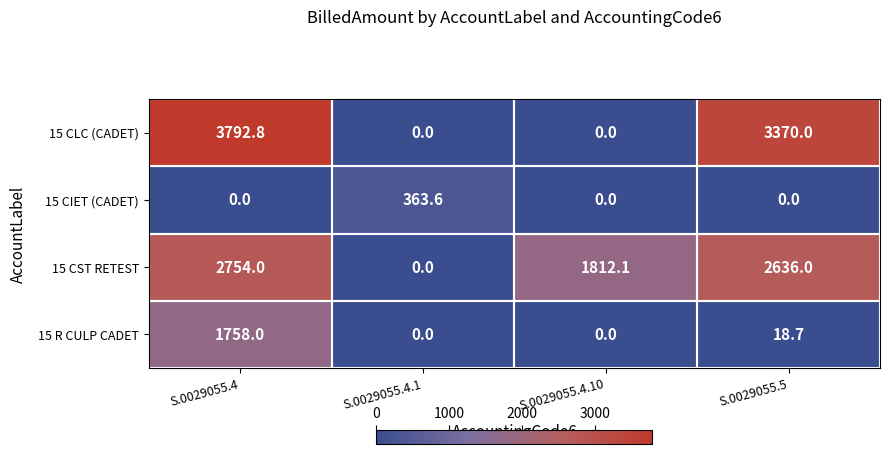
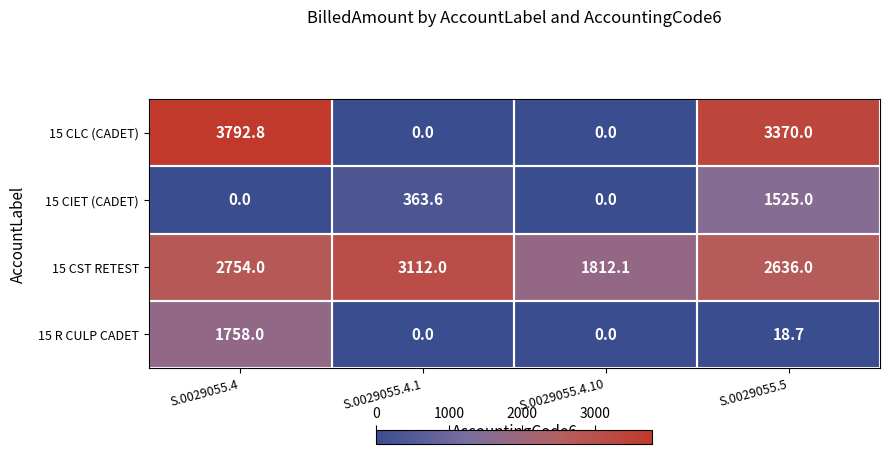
  {
    "15 CLC (CADET)": {
      "S.0029055.4": 3792.8,
      "S.0029055.4.1": 0.0,
      "S.0029055.4.10": 0.0,
      "S.0029055.5": 3370.0
    },
    "15 CIET (CADET)": {
      "S.0029055.4": 0.0,
      "S.0029055.4.1": 363.6,
      "S.0029055.4.10": 0.0,
-     "S.0029055.5": 0.0
+     "S.0029055.5": 1525.0
    },
    "15 CST RETEST": {
      "S.0029055.4": 2754.0,
-     "S.0029055.4.1": 0.0,
+     "S.0029055.4.1": 3112.0,
      "S.0029055.4.10": 1812.1,
      "S.0029055.5": 2636.0
    },
    "15 R CULP CADET": {
      "S.0029055.4": 1758.0,
      "S.0029055.4.1": 0.0,
      "S.0029055.4.10": 0.0,
      "S.0029055.5": 18.7
    }
  }
